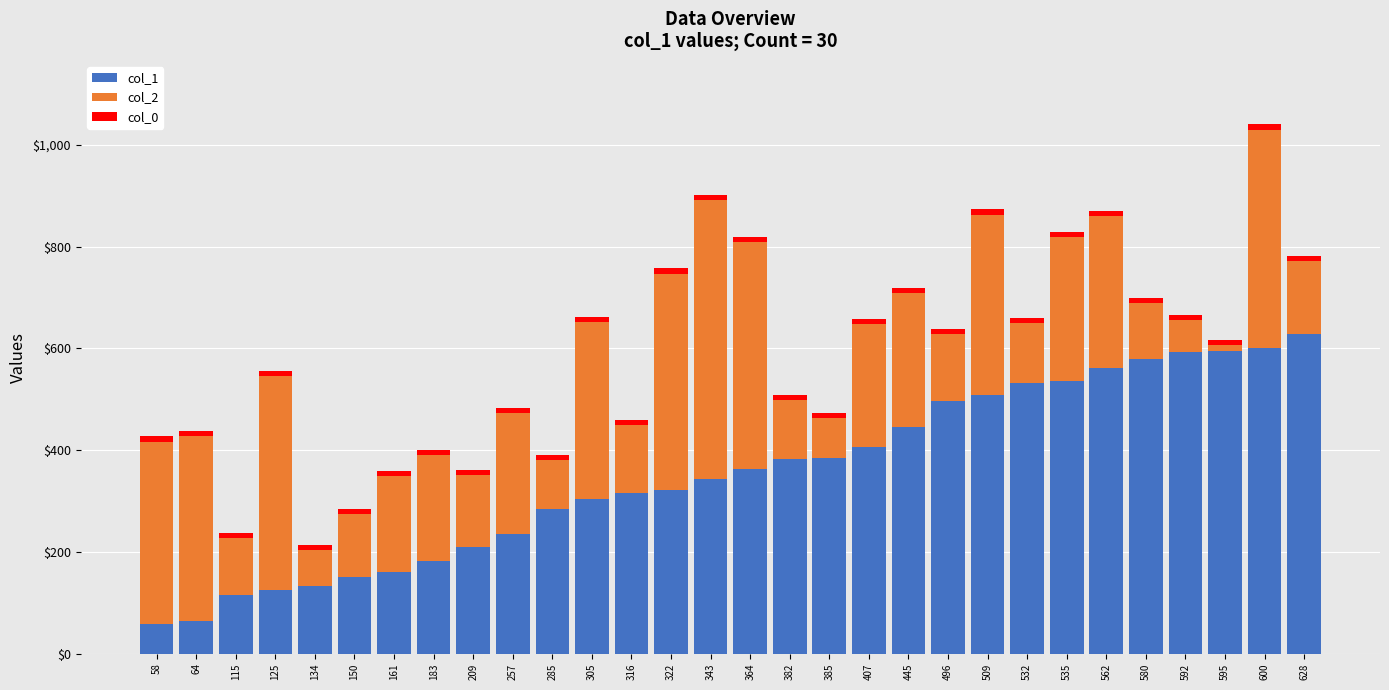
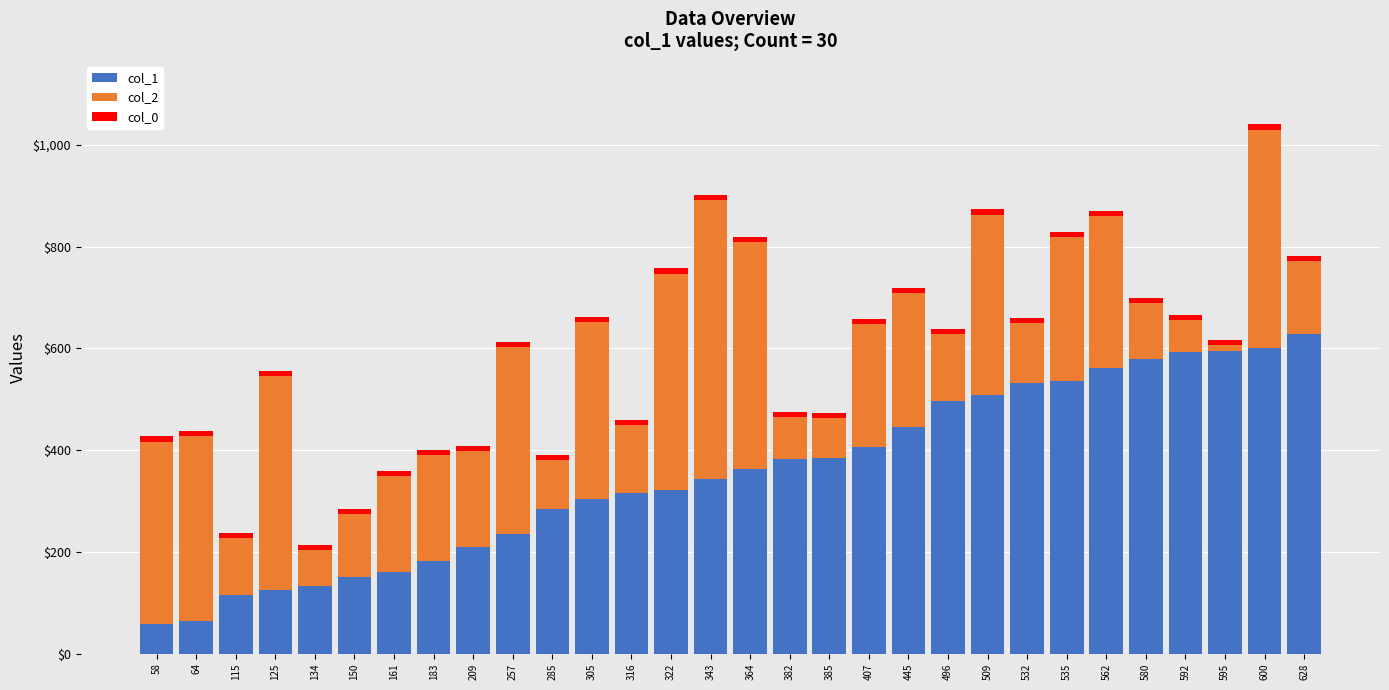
  {
    "col_1": {
      "58": "$60",
      "64": "$60",
      "115": "$120",
      "125": "$130",
      "134": "$130",
      "150": "$150",
      "161": "$160",
      "183": "$180",
      "209": "$210",
      "257": "$240",
      "285": "$290",
      "305": "$310",
      "316": "$320",
      "322": "$320",
      "343": "$340",
      "364": "$360",
      "382": "$380",
      "385": "$390",
      "407": "$410",
      "445": "$450",
      "496": "$500",
      "509": "$510",
      "532": "$530",
      "535": "$540",
      "562": "$560",
      "580": "$580",
      "592": "$590",
      "595": "$600",
      "600": "$600",
      "628": "$630"
    },
    "col_2": {
      "58": "$360",
      "64": "$360",
      "115": "$110",
      "125": "$420",
      "134": "$70",
      "150": "$120",
      "161": "$190",
      "183": "$210",
-     "209": "$140",
-     "257": "$240",
+     "209": "$190",
+     "257": "$370",
      "285": "$100",
      "305": "$350",
      "316": "$130",
      "322": "$430",
      "343": "$550",
      "364": "$450",
-     "382": "$120",
+     "382": "$80",
      "385": "$80",
      "407": "$240",
      "445": "$260",
      "496": "$130",
      "509": "$350",
      "532": "$120",
      "535": "$280",
      "562": "$300",
      "580": "$110",
      "592": "$60",
      "595": "$10",
      "600": "$430",
      "628": "$140"
    },
    "col_0": {
      "58": "$10",
      "64": "$10",
      "115": "$10",
      "125": "$10",
      "134": "$10",
      "150": "$10",
      "161": "$10",
      "183": "$10",
      "209": "$10",
      "257": "$10",
      "285": "$10",
      "305": "$10",
      "316": "$10",
      "322": "$10",
      "343": "$10",
      "364": "$10",
      "382": "$10",
      "385": "$10",
      "407": "$10",
      "445": "$10",
      "496": "$10",
      "509": "$10",
      "532": "$10",
      "535": "$10",
      "562": "$10",
      "580": "$10",
      "592": "$10",
      "595": "$10",
      "600": "$10",
      "628": "$10"
    }
  }
